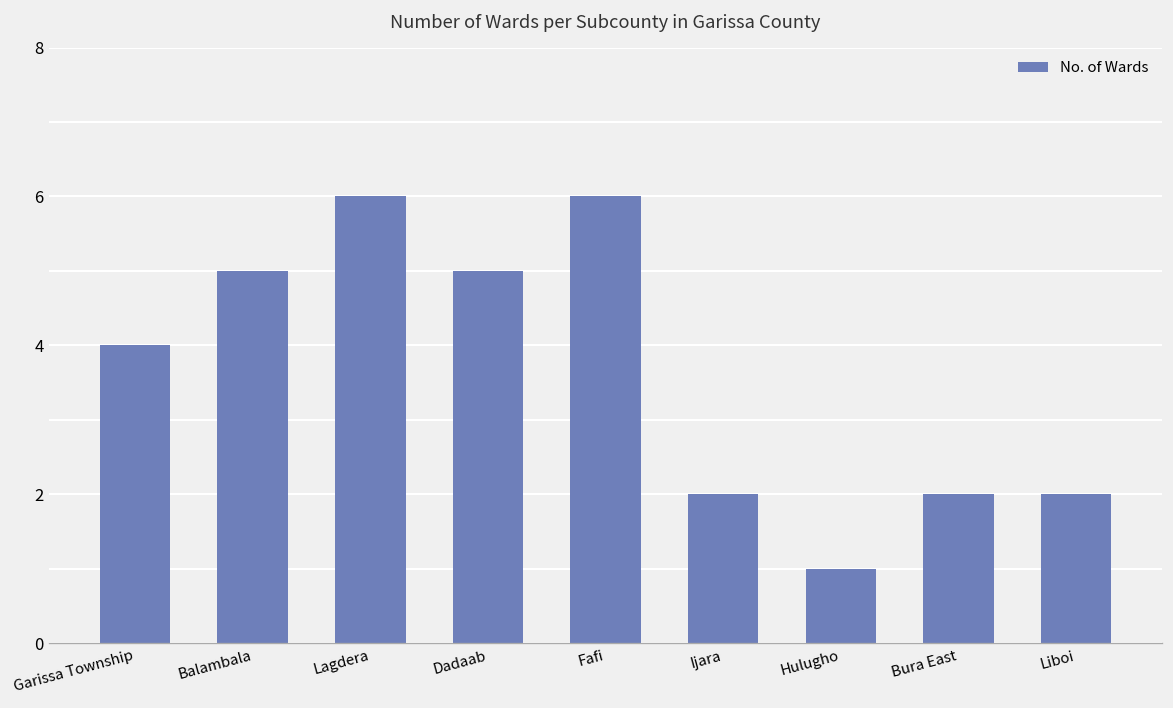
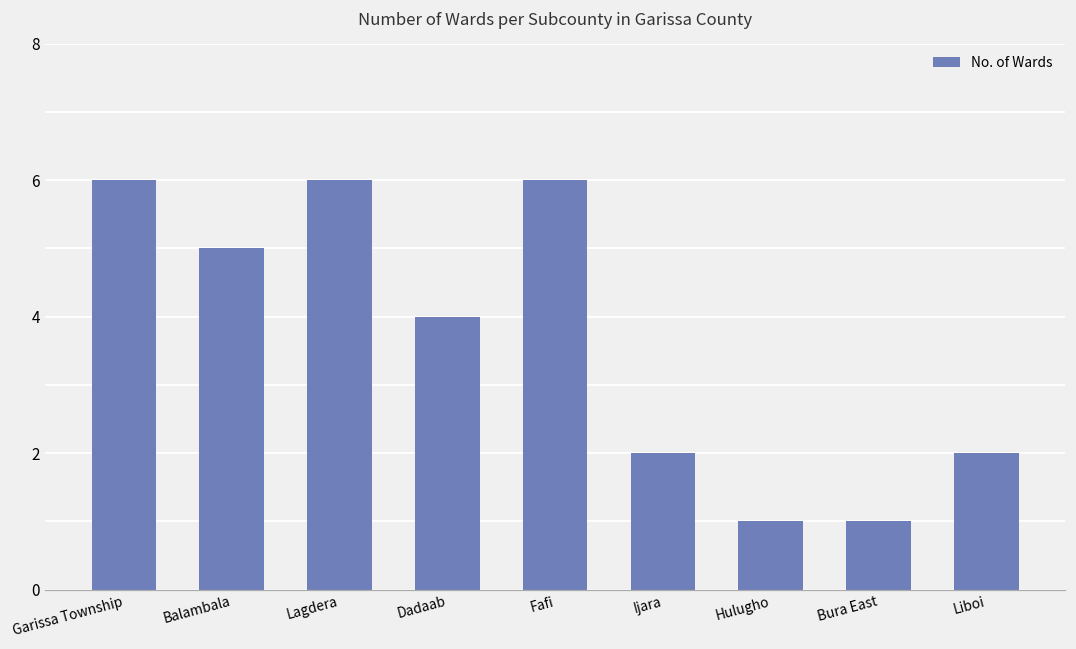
  {
-   "Garissa Township": 4,
+   "Garissa Township": 6,
    "Balambala": 5,
    "Lagdera": 6,
-   "Dadaab": 5,
+   "Dadaab": 4,
    "Fafi": 6,
    "Ijara": 2,
    "Hulugho": 1,
-   "Bura East": 2,
+   "Bura East": 1,
    "Liboi": 2
  }
